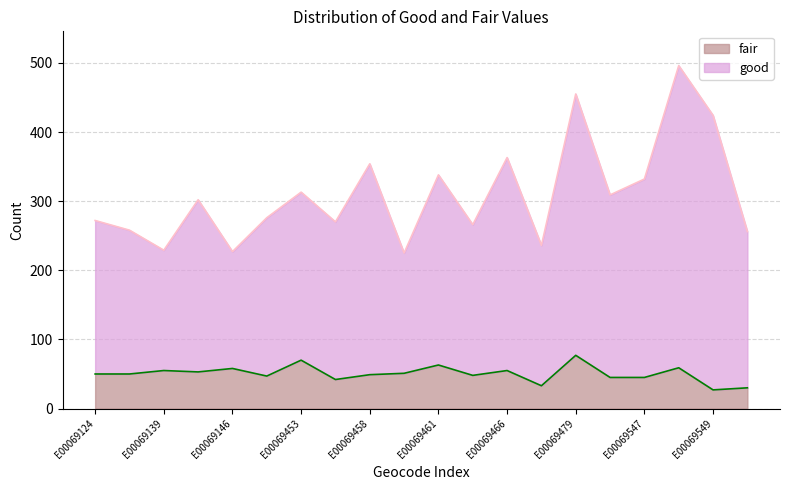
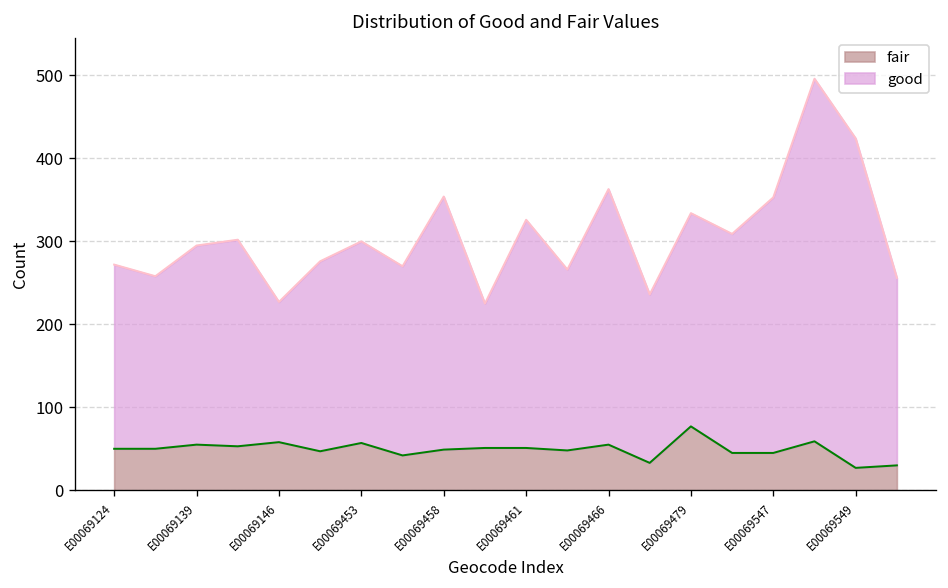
  {
    "fair": {
      "E00069124": 50,
      "E00069139": 60,
      "E00069146": 60,
-     "E00069453": 70,
+     "E00069453": 60,
      "E00069458": 50,
-     "E00069461": 60,
+     "E00069461": 50,
      "E00069466": 60,
      "E00069479": 80,
      "E00069547": 50,
      "E00069549": 30
    },
    "good": {
      "E00069124": 220,
-     "E00069139": 170,
+     "E00069139": 240,
      "E00069146": 170,
      "E00069453": 240,
      "E00069458": 310,
      "E00069461": 280,
      "E00069466": 310,
-     "E00069479": 380,
-     "E00069547": 290,
+     "E00069479": 260,
+     "E00069547": 310,
      "E00069549": 400
    }
  }
